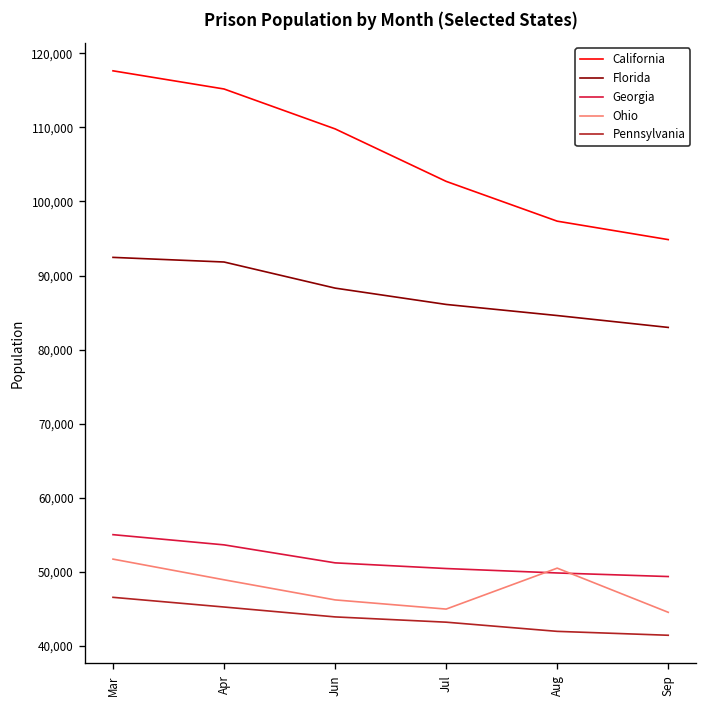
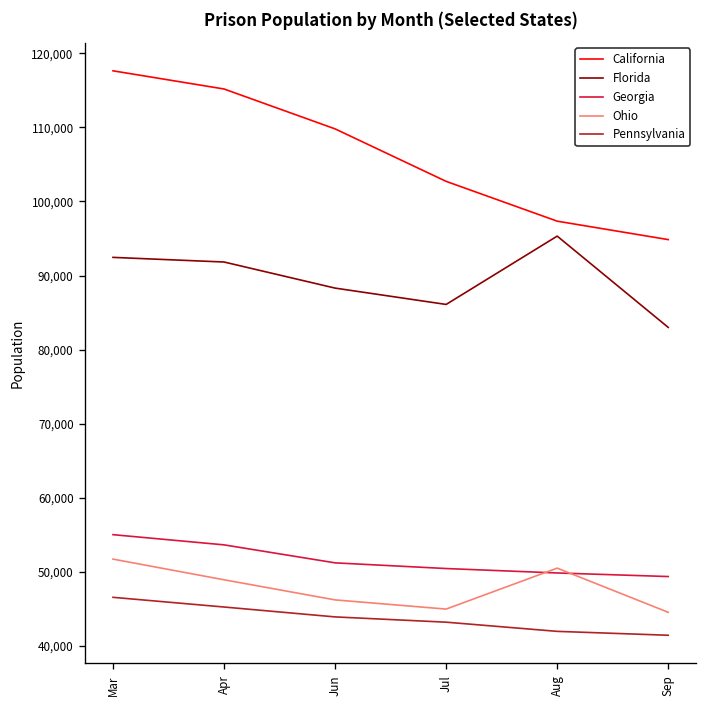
  {
    "California": {
      "Mar": "118,000",
      "Apr": "115,000",
      "Jun": "110,000",
      "Jul": "103,000",
      "Aug": "97,000",
      "Sep": "95,000"
    },
    "Florida": {
      "Mar": "92,000",
      "Apr": "92,000",
      "Jun": "88,000",
      "Jul": "86,000",
-     "Aug": "85,000",
+     "Aug": "95,000",
      "Sep": "83,000"
    },
    "Ohio": {
      "Mar": "52,000",
      "Apr": "49,000",
      "Jun": "46,000",
      "Jul": "45,000",
      "Aug": "51,000",
      "Sep": "45,000"
    }
  }
